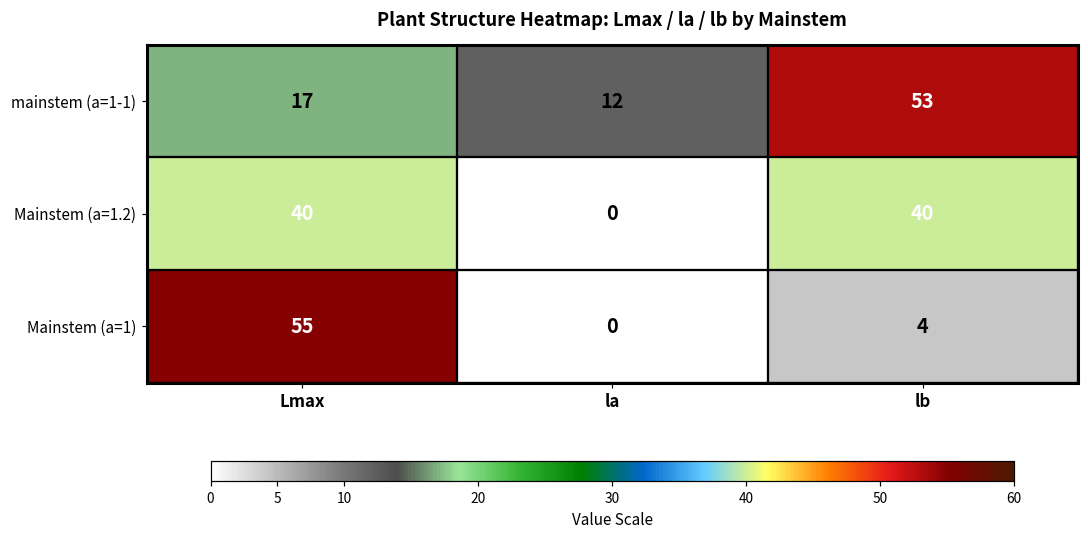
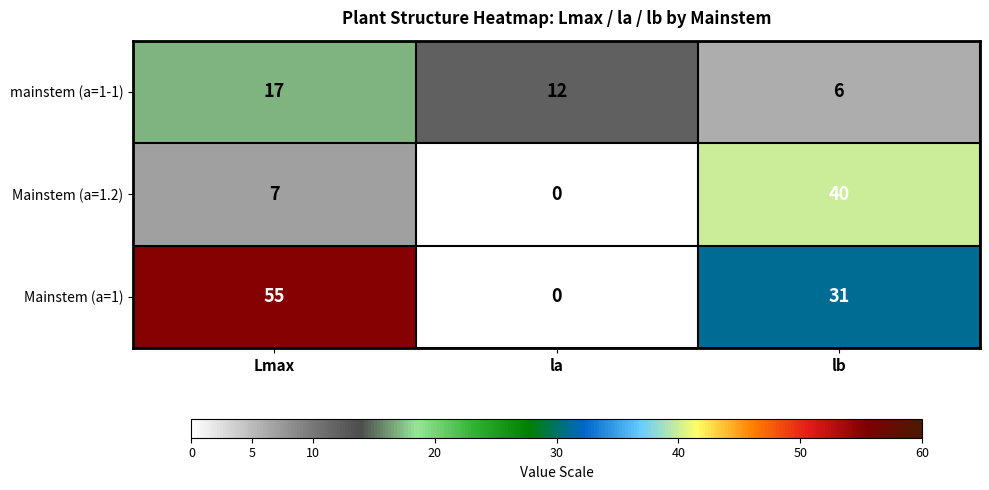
  {
    "mainstem (a=1-1)": {
      "Lmax": 17,
      "la": 12,
-     "lb": 53
+     "lb": 6
    },
    "Mainstem (a=1.2)": {
-     "Lmax": 40,
+     "Lmax": 7,
      "la": 0,
      "lb": 40
    },
    "Mainstem (a=1)": {
      "Lmax": 55,
      "la": 0,
-     "lb": 4
+     "lb": 31
    }
  }
